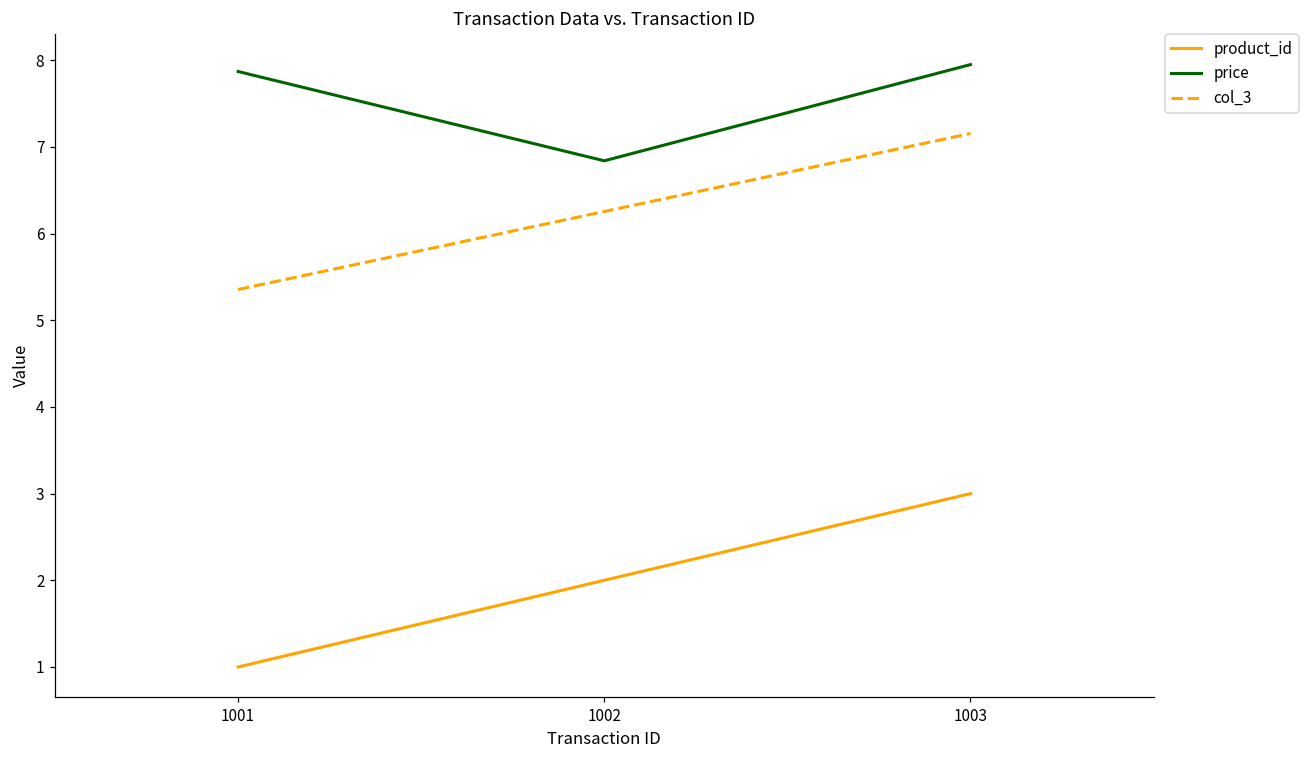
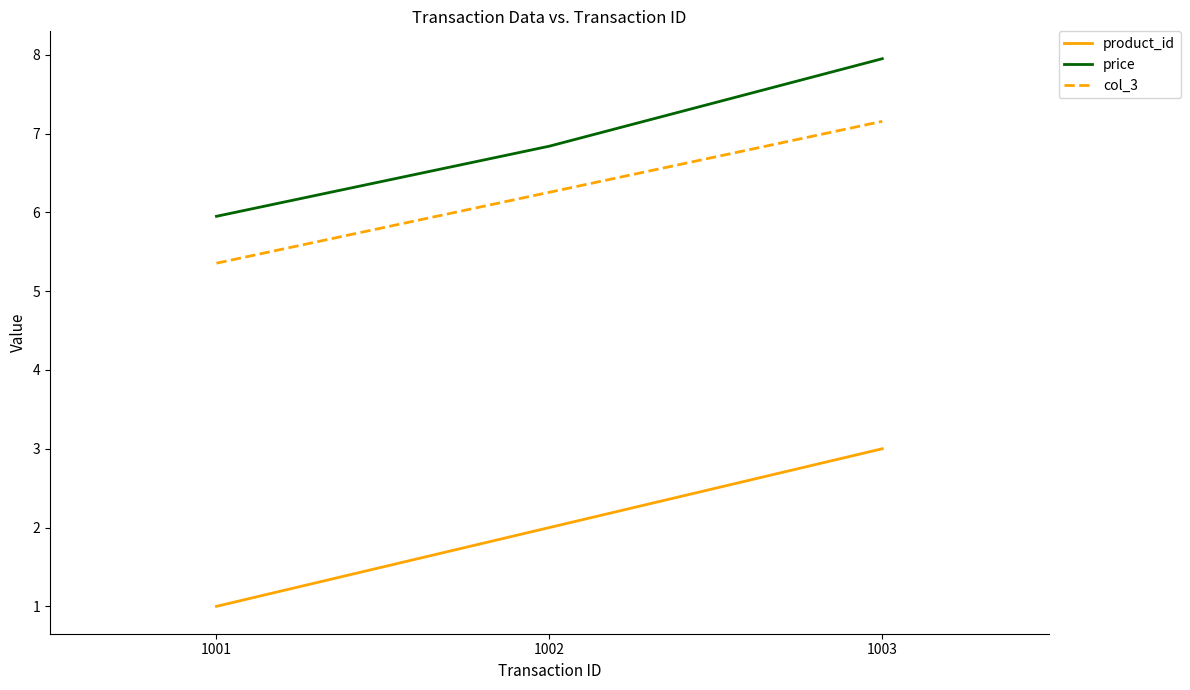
  {
    "price": {
-     "1001": 7.9,
+     "1001": 6.0,
      "1002": 6.8,
      "1003": 8.0
    }
  }
